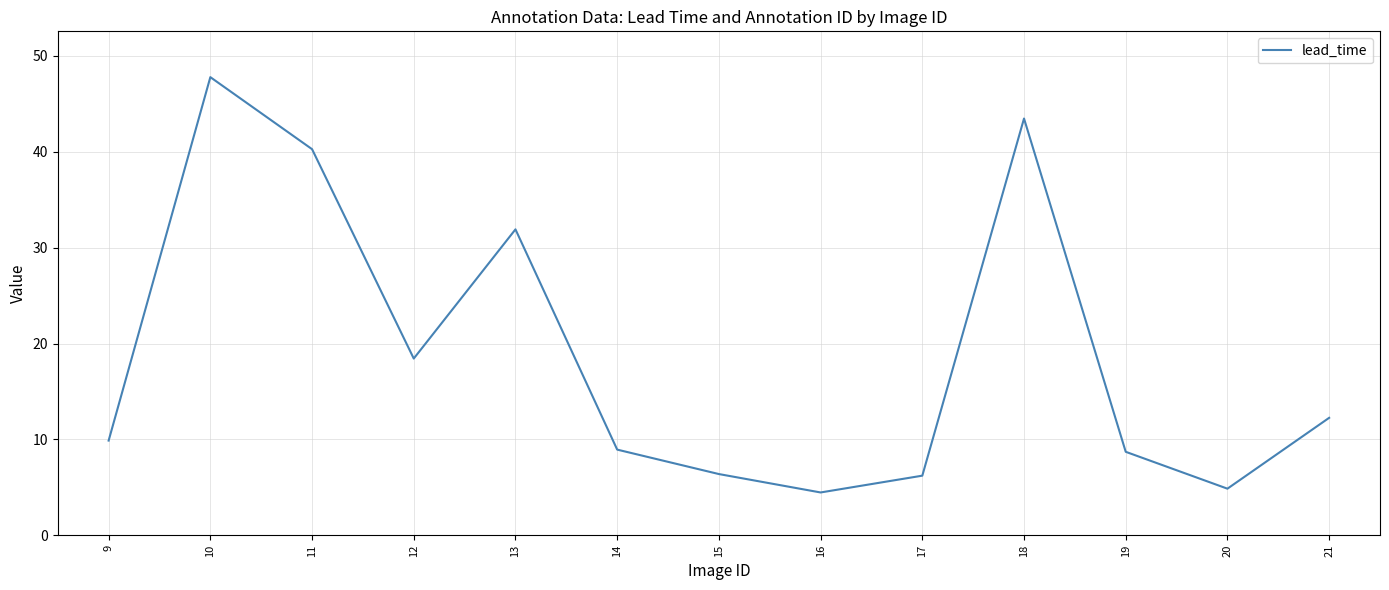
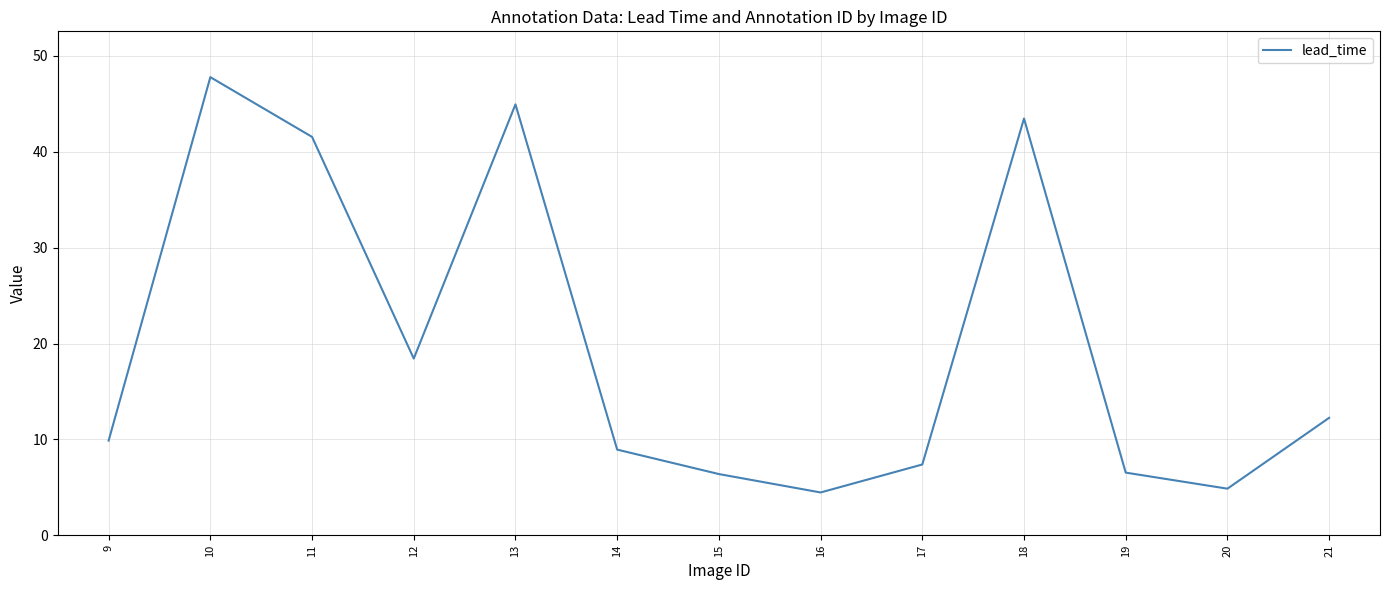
  {
    "9": 10,
    "10": 48,
-   "11": 40,
+   "11": 42,
    "12": 18,
-   "13": 32,
+   "13": 45,
    "14": 9,
    "15": 6,
    "16": 4,
-   "17": 6,
+   "17": 7,
    "18": 43,
-   "19": 9,
+   "19": 7,
    "20": 5,
    "21": 12
  }
